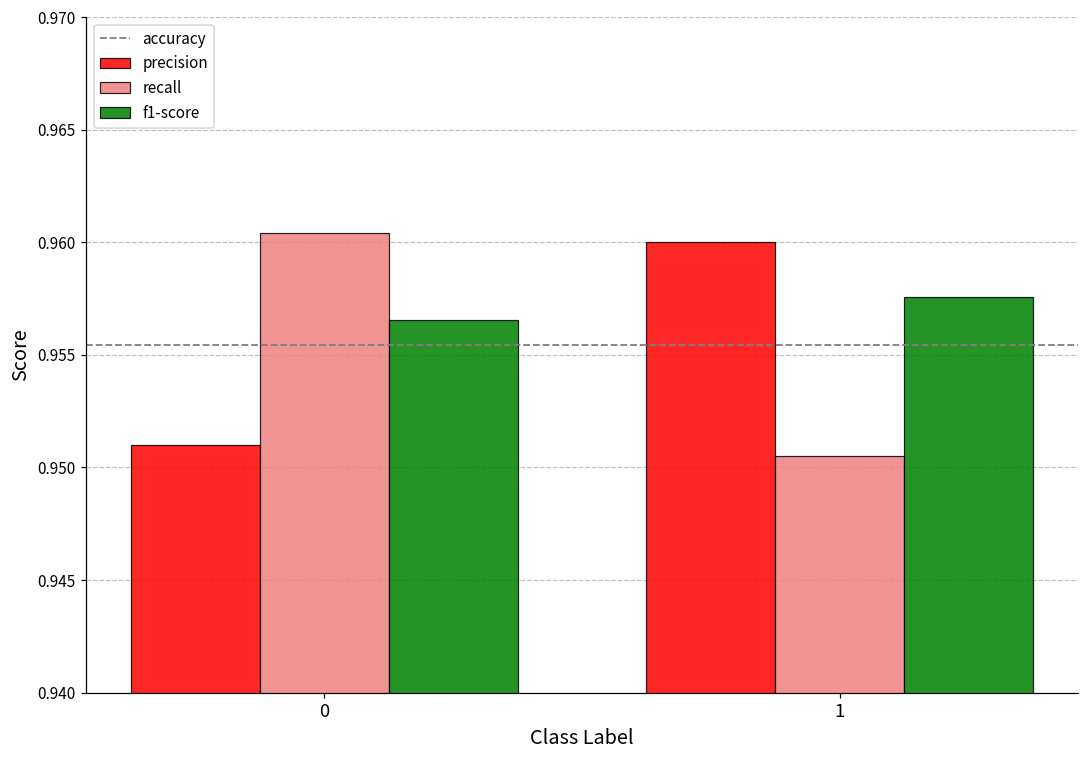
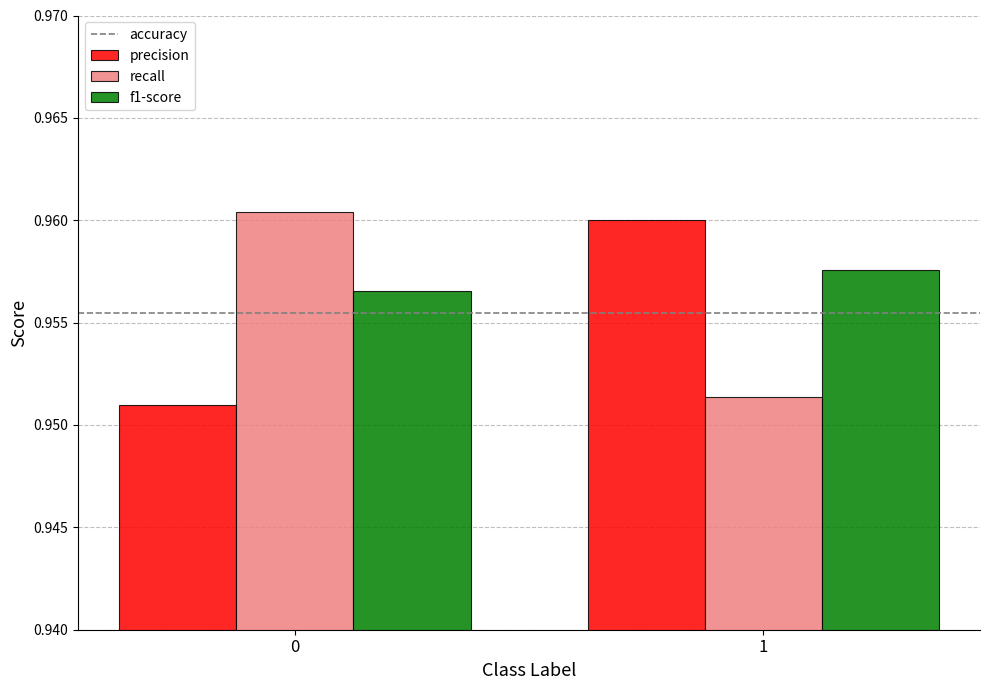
  {
    "precision": {
      "0": 0.9510,
      "1": 0.9600
    },
    "recall": {
      "0": 0.9604,
-     "1": 0.9505
+     "1": 0.9513
    },
    "f1-score": {
      "0": 0.9565,
      "1": 0.9576
    }
  }
